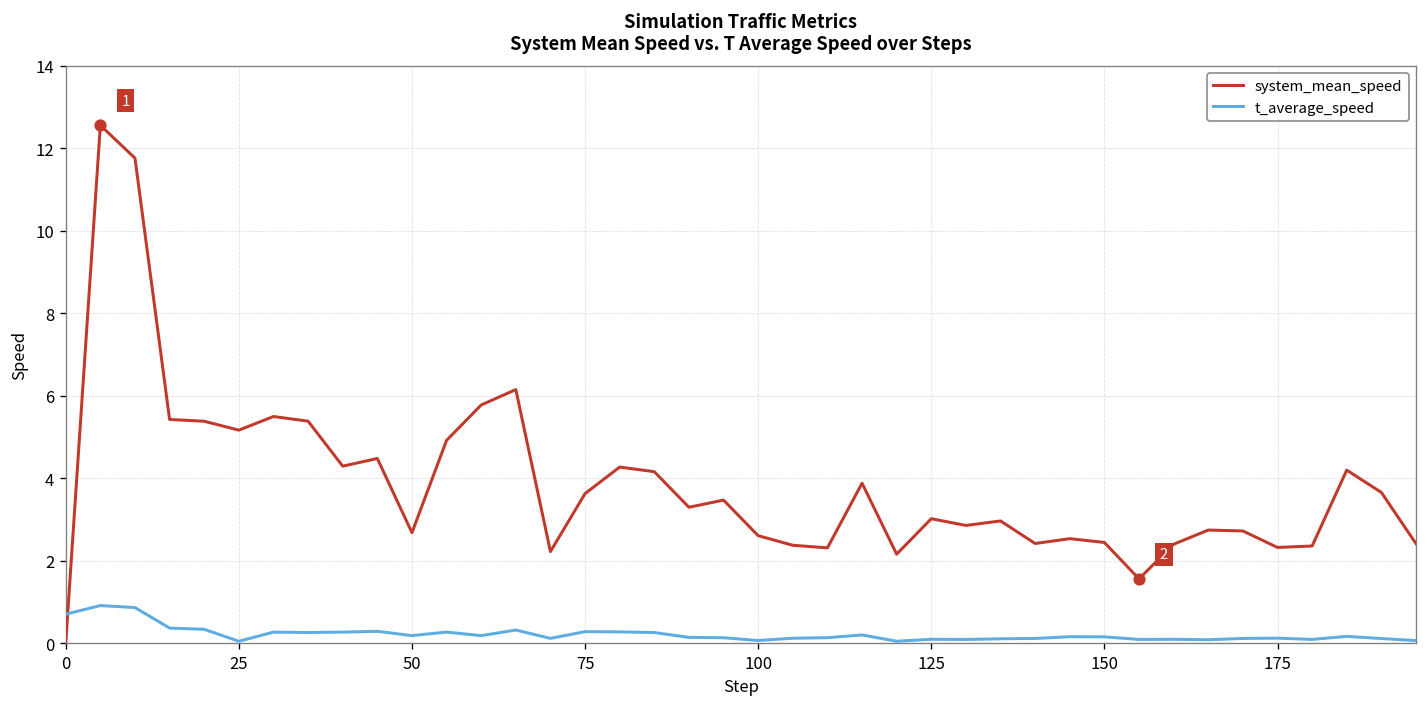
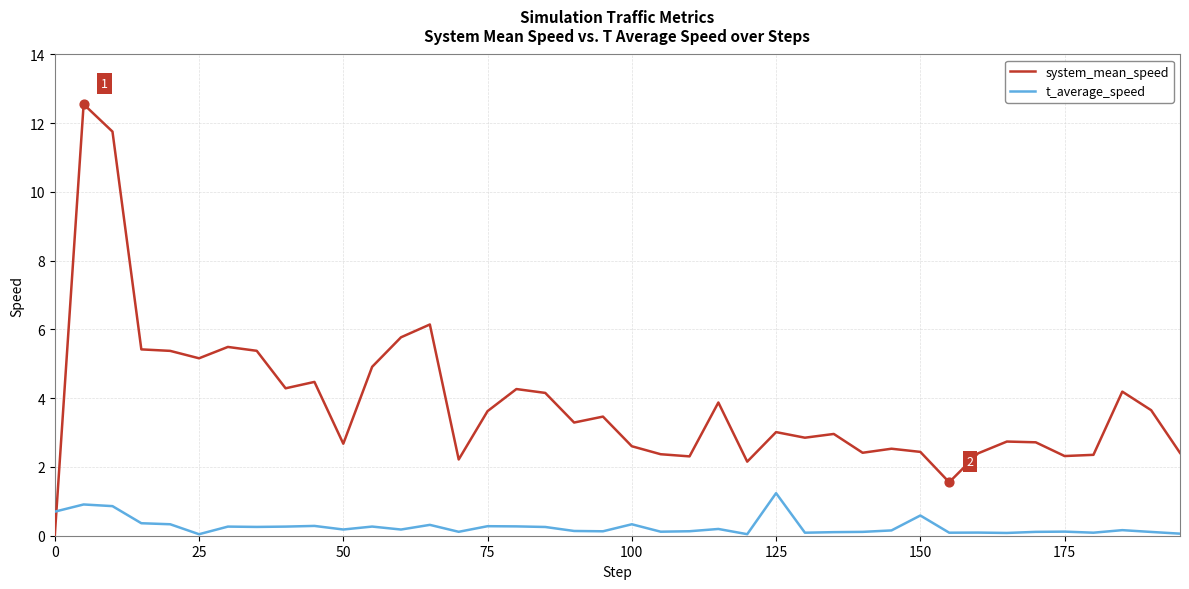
  {
    "t_average_speed": {
      "0": 0.7,
      "25": 0.0,
      "50": 0.2,
      "75": 0.3,
-     "100": 0.1,
-     "125": 0.1,
-     "150": 0.2,
+     "100": 0.3,
+     "125": 1.2,
+     "150": 0.6,
      "175": 0.1
    }
  }
